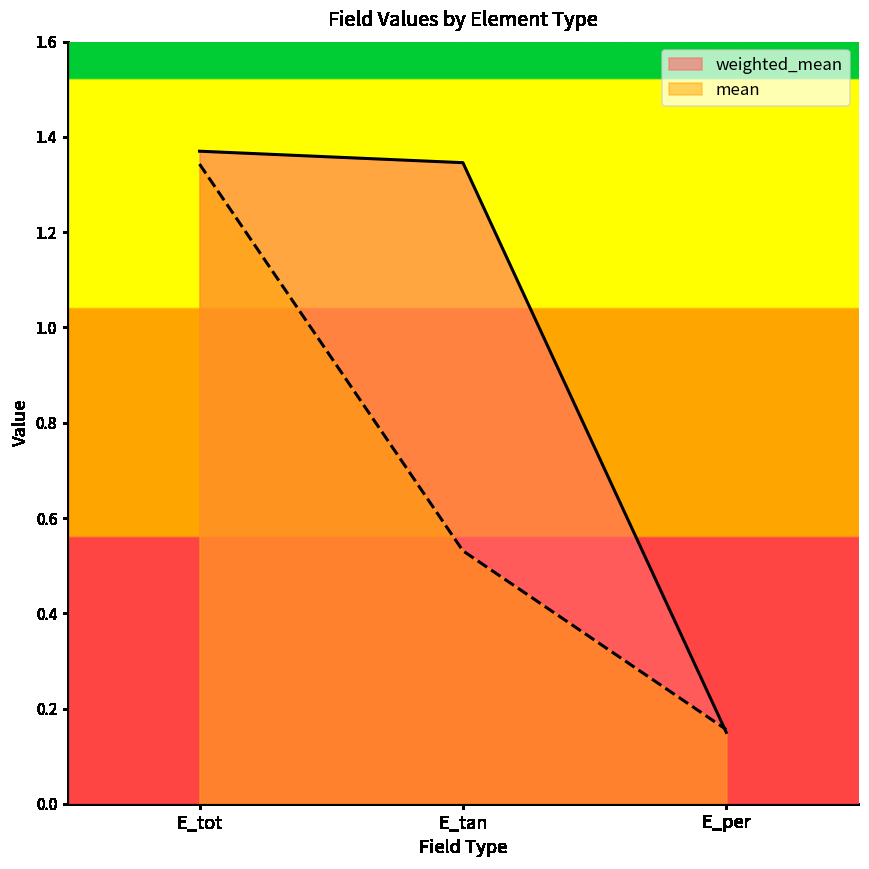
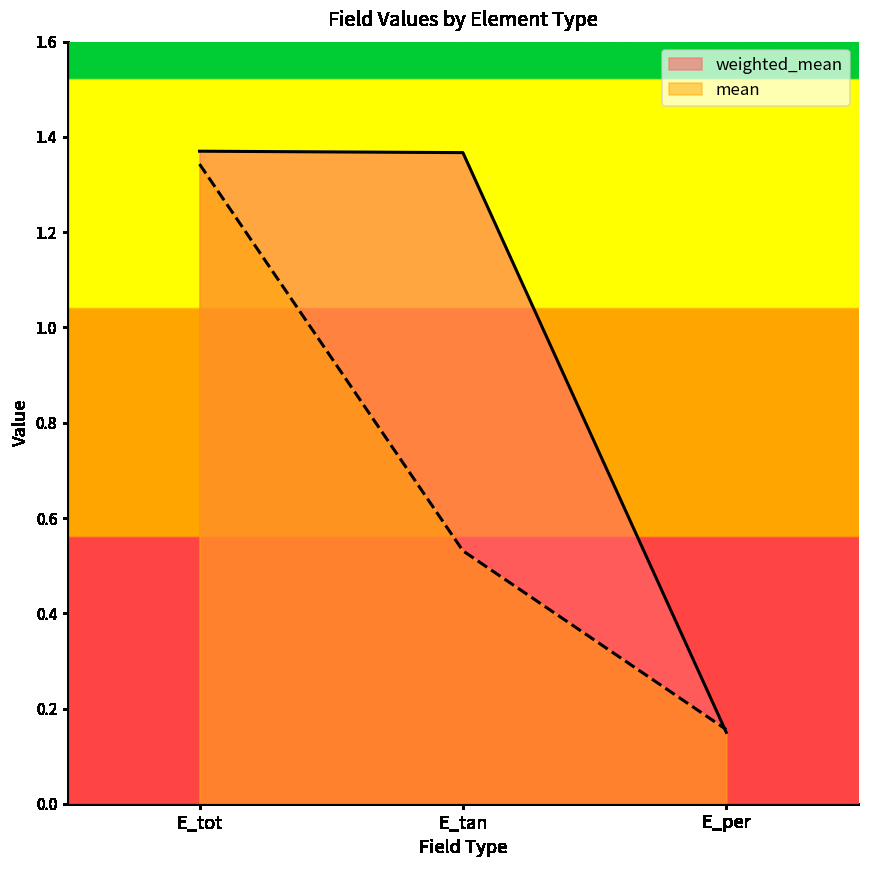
  {
    "weighted_mean": {
      "E_tot": 1.37,
-     "E_tan": 1.35,
+     "E_tan": 1.37,
      "E_per": 0.15
    },
    "mean": {
      "E_tot": 1.34,
      "E_tan": 0.53,
      "E_per": 0.16
    }
  }
